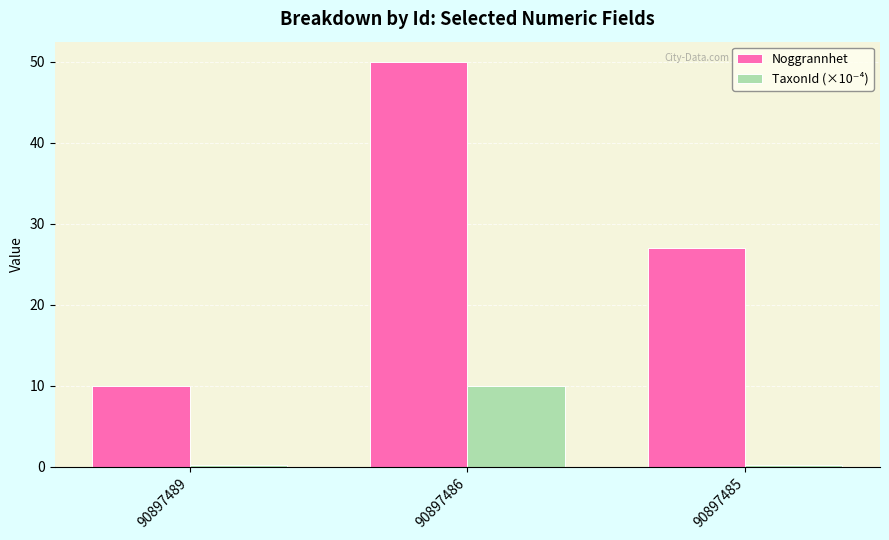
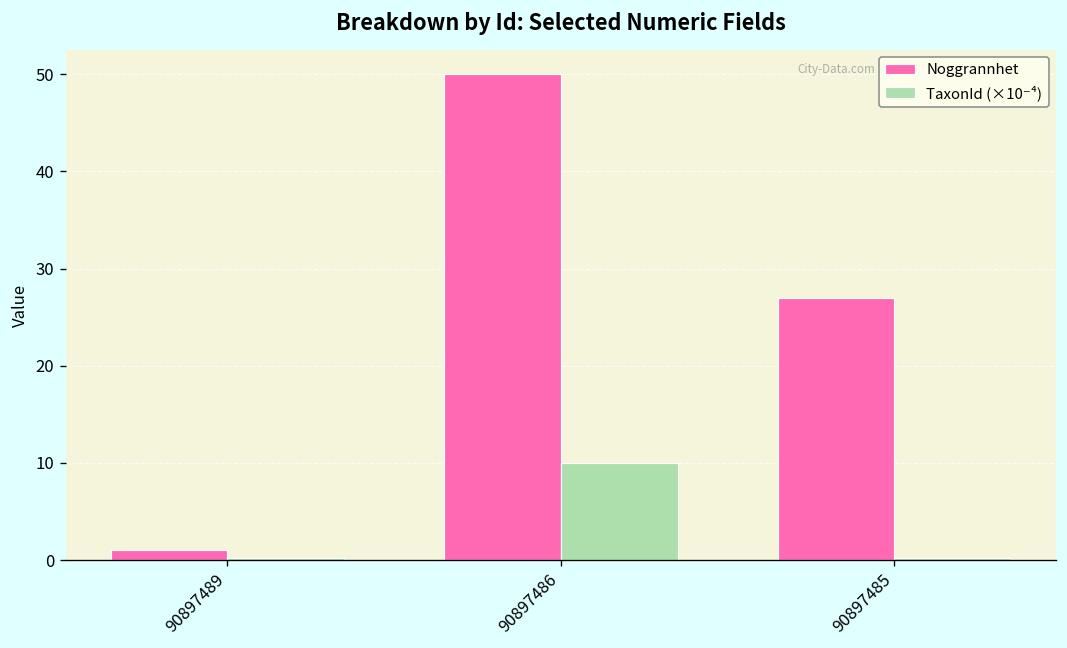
  {
    "Noggrannhet": {
-     "90897489": 10,
+     "90897489": 1,
      "90897486": 50,
      "90897485": 27
    },
    "TaxonId (×10⁻⁴)": {
      "90897486": 10
    }
  }
